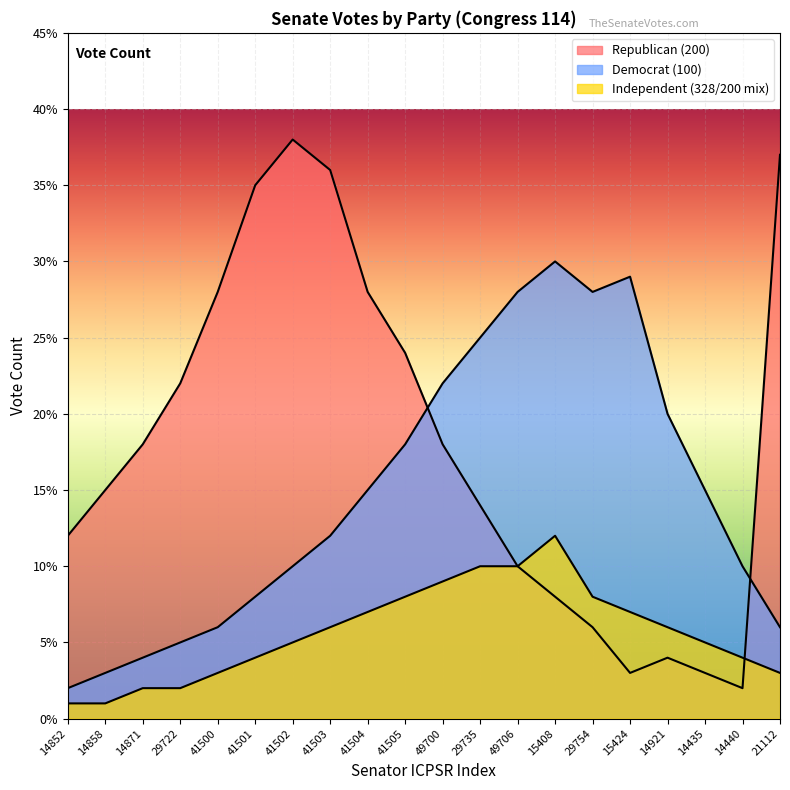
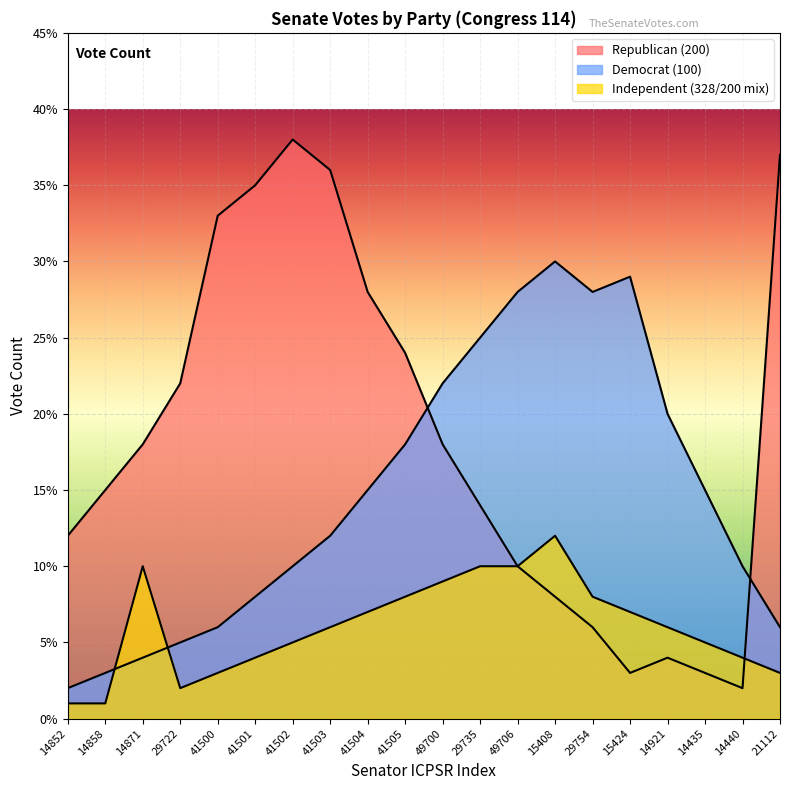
  {
    "Republican (200)": {
      "14852": "12%",
      "14858": "15%",
      "14871": "18%",
      "29722": "22%",
-     "41500": "28%",
+     "41500": "33%",
      "41501": "35%",
      "41502": "38%",
      "41503": "36%",
      "41504": "28%",
      "41505": "24%",
      "49700": "18%",
      "29735": "14%",
      "15408": "8%",
      "29754": "6%",
      "15424": "3%",
      "14921": "4%",
      "14435": "3%",
      "14440": "2%",
      "21112": "37%"
    },
    "Democrat (100)": {
      "14852": "2%",
      "14858": "3%",
      "14871": "4%",
      "29722": "5%",
      "41500": "6%",
      "41501": "8%",
      "41502": "10%",
      "41503": "12%",
      "41504": "15%",
      "41505": "18%",
      "49700": "22%",
      "29735": "25%",
      "49706": "28%",
      "15408": "30%",
      "29754": "28%",
      "15424": "29%",
      "14921": "20%",
      "14435": "15%",
      "14440": "10%",
      "21112": "6%"
    },
    "Independent (328/200 mix)": {
      "14852": "1%",
      "14858": "1%",
-     "14871": "2%",
+     "14871": "10%",
      "29722": "2%",
      "41500": "3%",
      "41501": "4%",
      "41502": "5%",
      "41503": "6%",
      "41504": "7%",
      "41505": "8%",
      "49700": "9%",
      "29735": "10%",
      "15408": "12%",
      "29754": "8%",
      "15424": "7%",
      "14921": "6%",
      "14435": "5%",
      "14440": "4%",
      "21112": "3%"
    }
  }
